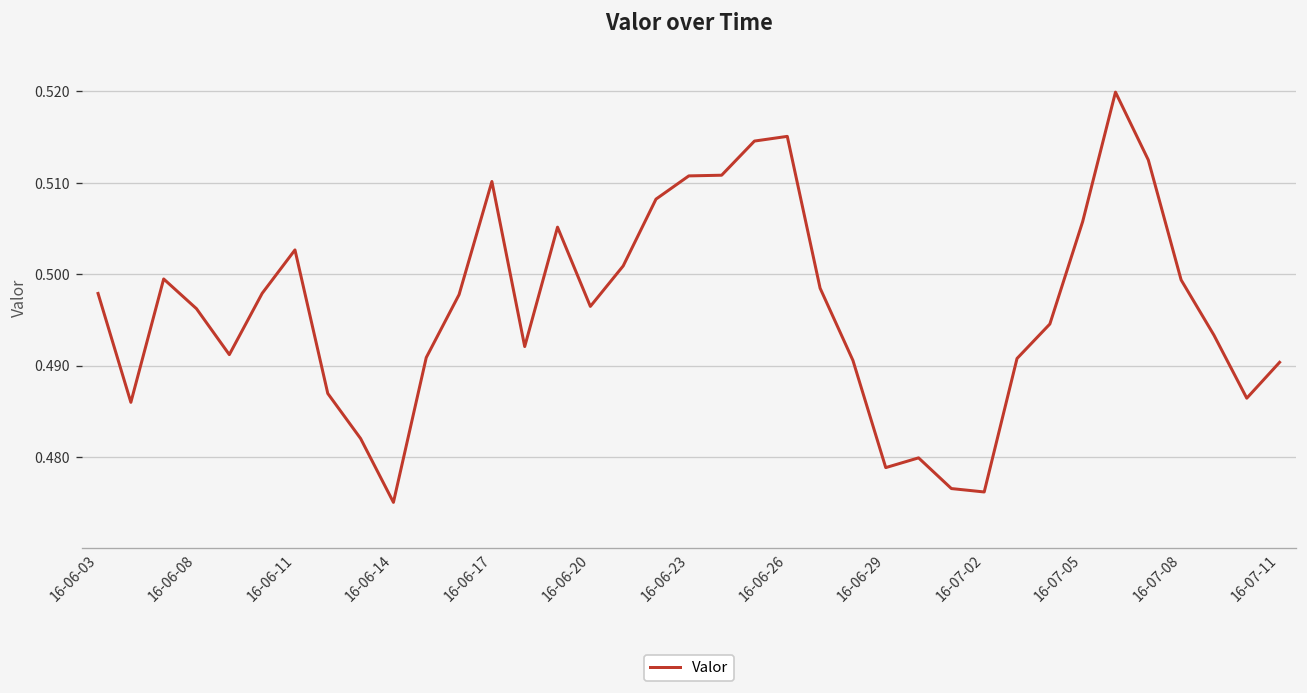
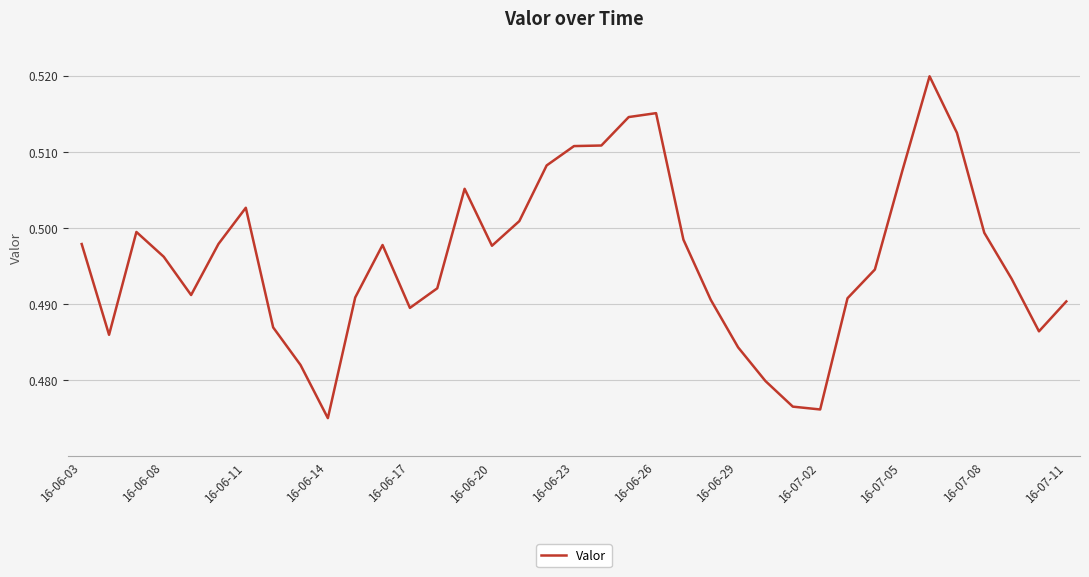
  {
    "16-06-03": 0.498,
    "16-06-08": 0.496,
    "16-06-11": 0.503,
    "16-06-14": 0.475,
-   "16-06-17": 0.510,
-   "16-06-20": 0.496,
+   "16-06-17": 0.490,
+   "16-06-20": 0.498,
    "16-06-23": 0.511,
    "16-06-26": 0.515,
-   "16-06-29": 0.479,
+   "16-06-29": 0.484,
    "16-07-02": 0.476,
-   "16-07-05": 0.506,
+   "16-07-05": 0.507,
    "16-07-08": 0.499,
    "16-07-11": 0.490
  }
